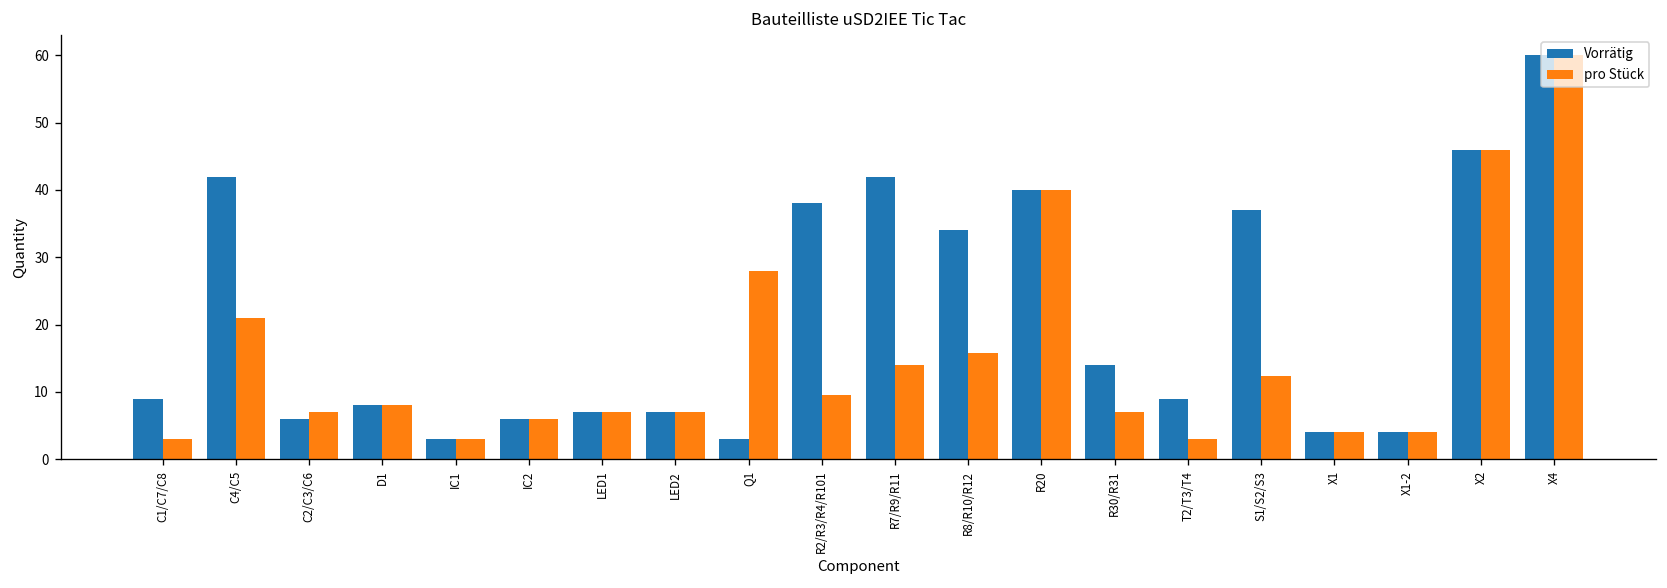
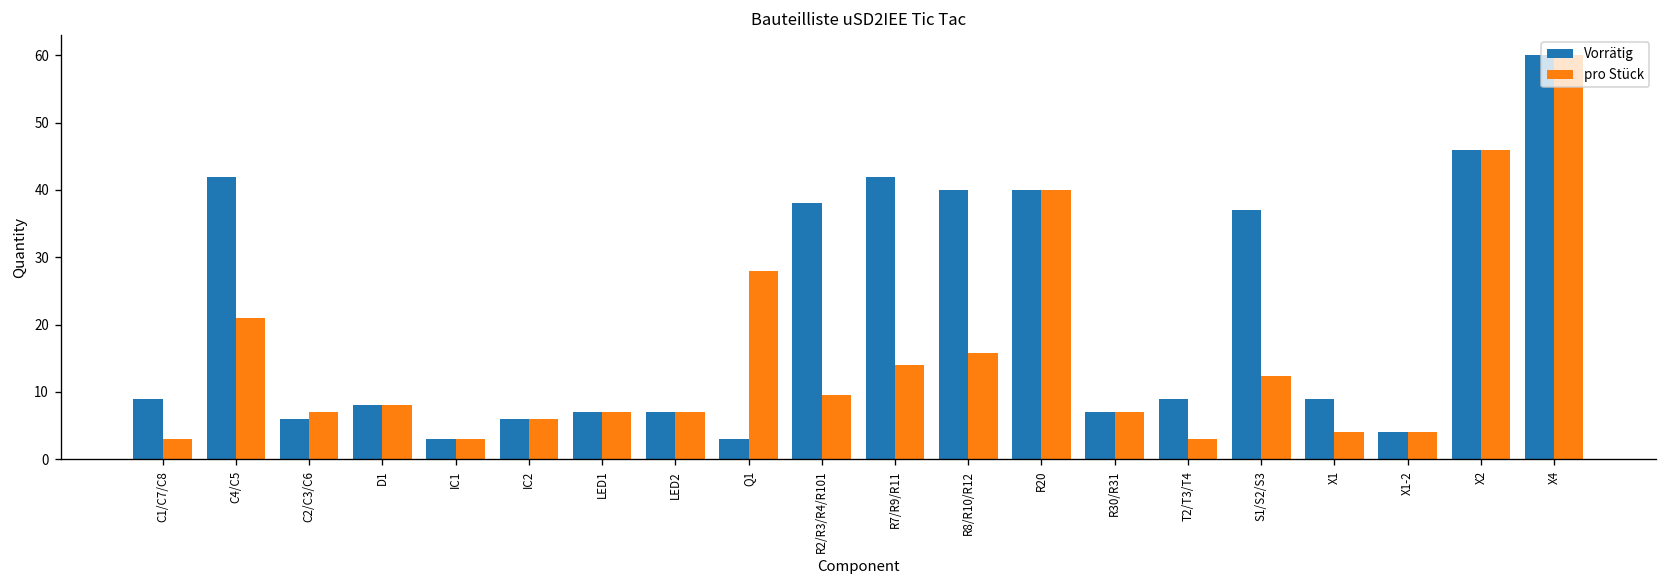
  {
    "Vorrätig": {
      "C1/C7/C8": 9,
      "C4/C5": 42,
      "C2/C3/C6": 6,
      "D1": 8,
      "IC1": 3,
      "IC2": 6,
      "LED1": 7,
      "LED2": 7,
      "Q1": 3,
      "R2/R3/R4/R101": 38,
      "R7/R9/R11": 42,
-     "R8/R10/R12": 34,
+     "R8/R10/R12": 40,
      "R20": 40,
-     "R30/R31": 14,
+     "R30/R31": 7,
      "T2/T3/T4": 9,
      "S1/S2/S3": 37,
-     "X1": 4,
+     "X1": 9,
      "X1-2": 4,
      "X2": 46,
      "X4": 60
    },
    "pro Stück": {
      "C1/C7/C8": 3,
      "C4/C5": 21,
      "C2/C3/C6": 7,
      "D1": 8,
      "IC1": 3,
      "IC2": 6,
      "LED1": 7,
      "LED2": 7,
      "Q1": 28,
      "R2/R3/R4/R101": 10,
      "R7/R9/R11": 14,
      "R8/R10/R12": 16,
      "R20": 40,
      "R30/R31": 7,
      "T2/T3/T4": 3,
      "S1/S2/S3": 12,
      "X1": 4,
      "X1-2": 4,
      "X2": 46
    }
  }
